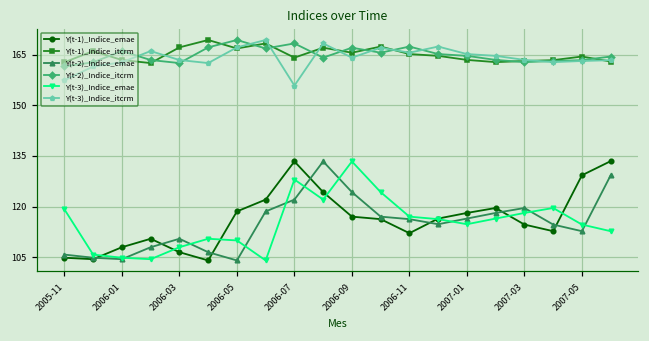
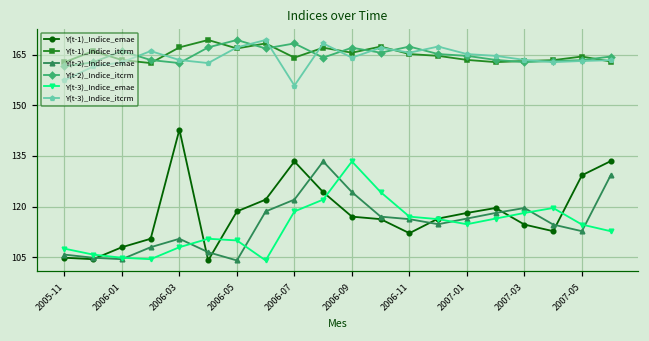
  {
    "Y(t-1)_Indice_emae": {
      "2005-11": 105,
      "2006-01": 108,
-     "2006-03": 107,
+     "2006-03": 143,
      "2006-05": 119,
      "2006-07": 133,
      "2006-09": 117,
      "2006-11": 112,
      "2007-01": 118,
      "2007-03": 115,
      "2007-05": 129
    },
    "Y(t-3)_Indice_emae": {
-     "2005-11": 119,
+     "2005-11": 108,
      "2006-03": 108,
      "2006-05": 110,
-     "2006-07": 128,
+     "2006-07": 119,
      "2006-09": 133,
      "2007-01": 115,
      "2007-03": 118,
      "2007-05": 115
    },
    "Y(t-3)_Indice_itcrm": {
      "2006-03": 163,
      "2006-07": 156,
      "2006-09": 164
    }
  }
